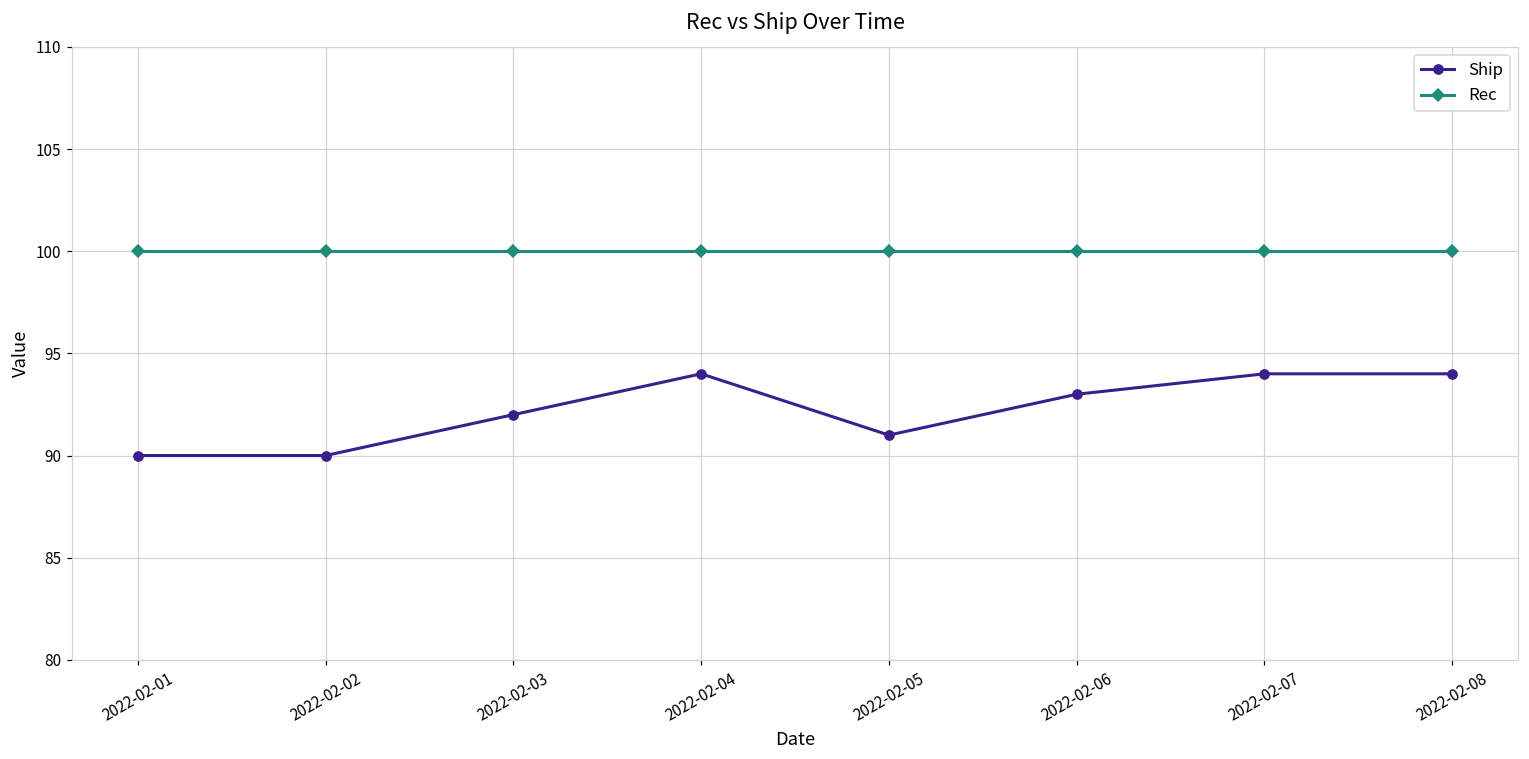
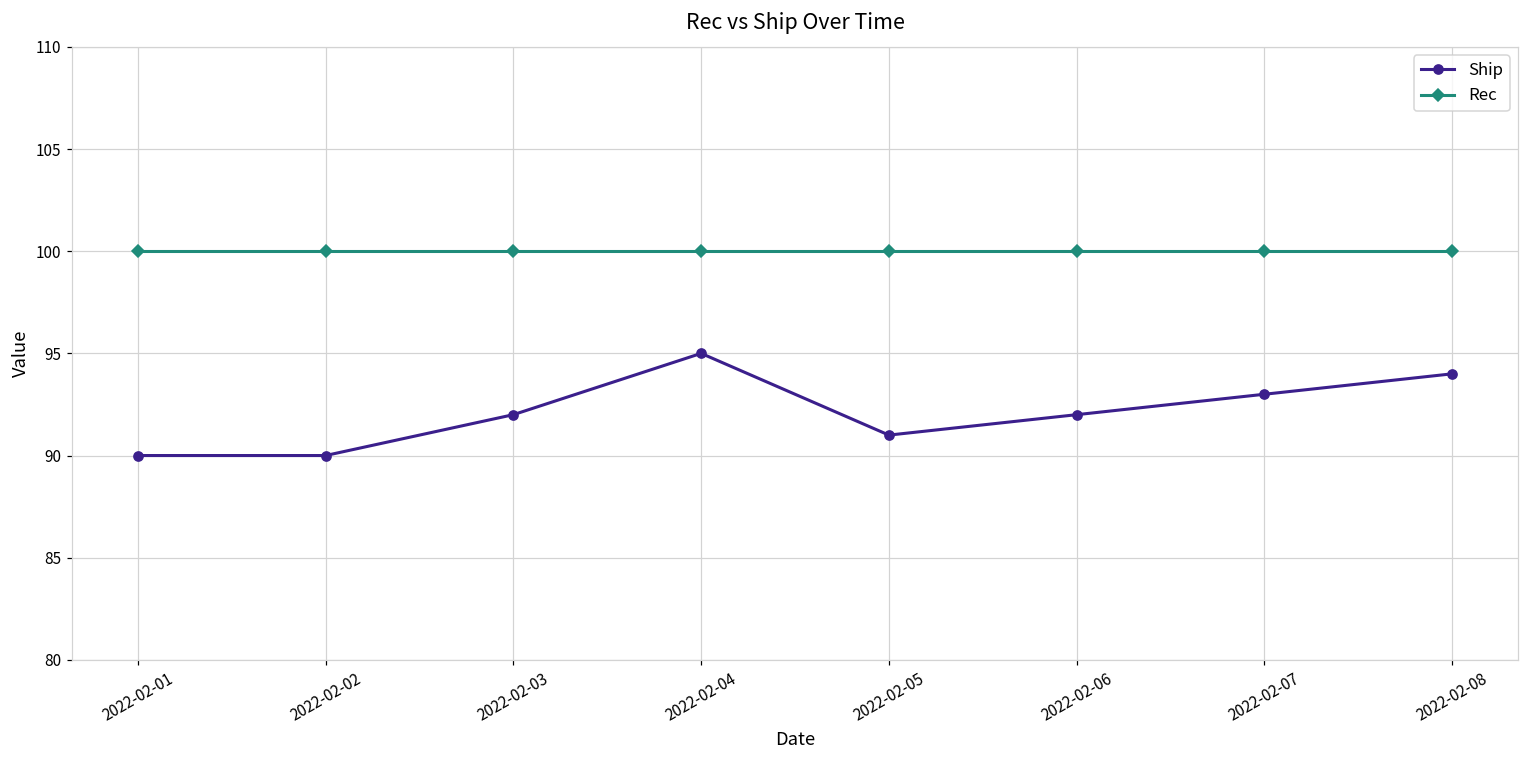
  {
    "Ship": {
      "2022-02-01": 90,
      "2022-02-02": 90,
      "2022-02-03": 92,
-     "2022-02-04": 94,
+     "2022-02-04": 95,
      "2022-02-05": 91,
-     "2022-02-06": 93,
-     "2022-02-07": 94,
+     "2022-02-06": 92,
+     "2022-02-07": 93,
      "2022-02-08": 94
    },
    "Rec": {
      "2022-02-01": 100,
      "2022-02-02": 100,
      "2022-02-03": 100,
      "2022-02-04": 100,
      "2022-02-05": 100,
      "2022-02-06": 100,
      "2022-02-07": 100,
      "2022-02-08": 100
    }
  }
